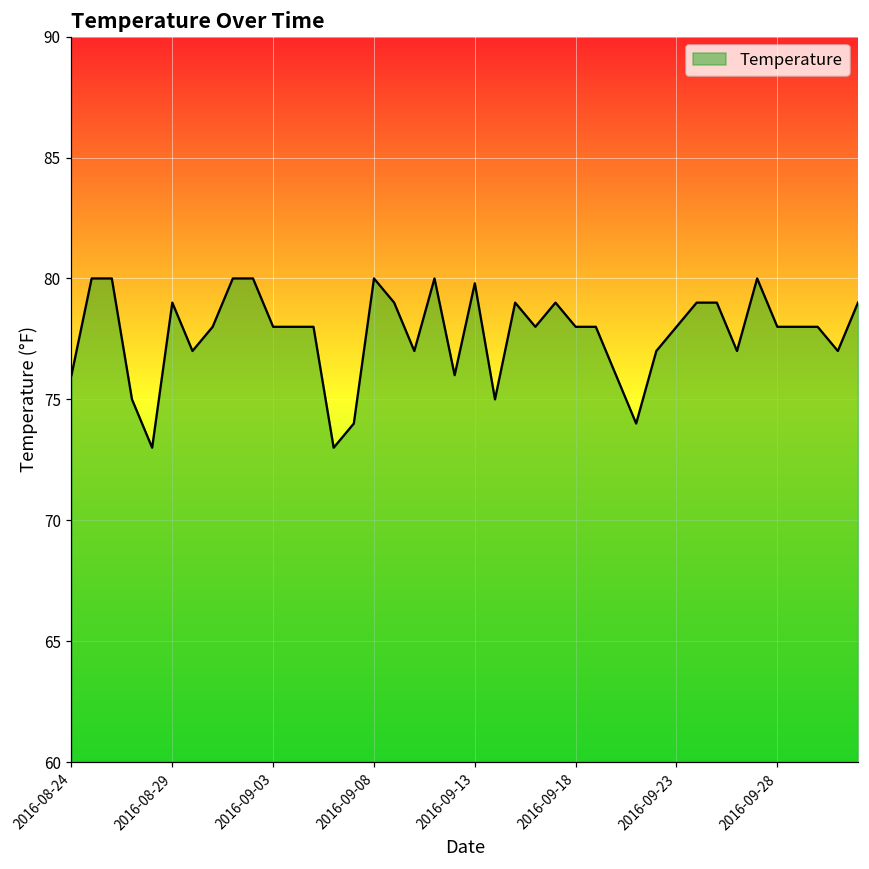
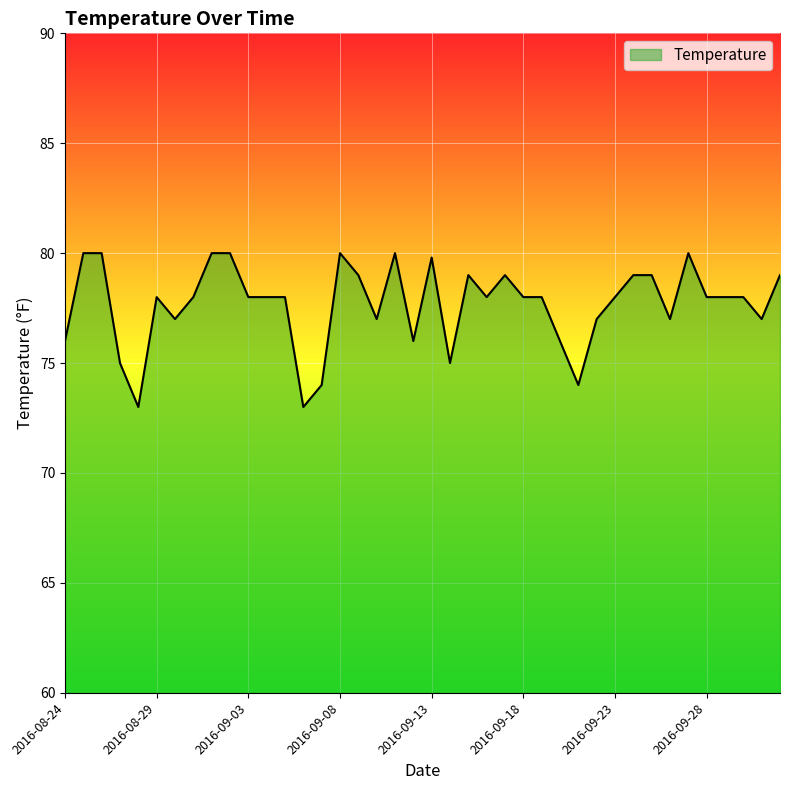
  {
    "2016-08-24": 76,
-   "2016-08-29": 79,
+   "2016-08-29": 78,
    "2016-09-03": 78,
    "2016-09-08": 80,
    "2016-09-13": 79.8,
    "2016-09-18": 78,
    "2016-09-23": 78,
    "2016-09-28": 78
  }
